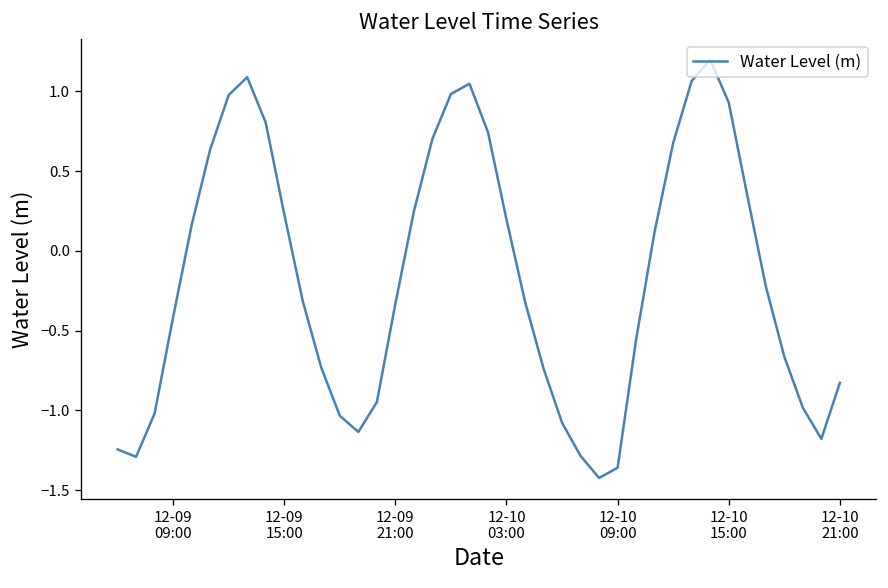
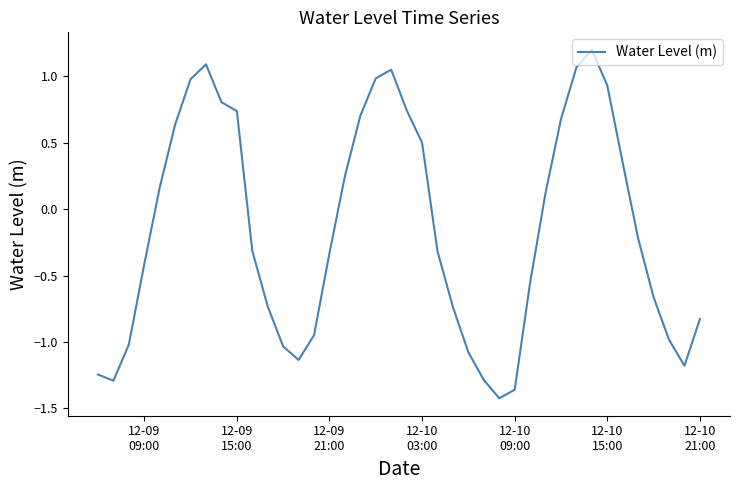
  {
    "12-09 09:00": -0.42,
-   "12-09 15:00": 0.23,
+   "12-09 15:00": 0.74,
    "12-09 21:00": -0.33,
-   "12-10 03:00": 0.20,
+   "12-10 03:00": 0.50,
    "12-10 09:00": -1.36,
    "12-10 15:00": 0.93,
    "12-10 21:00": -0.83
  }
